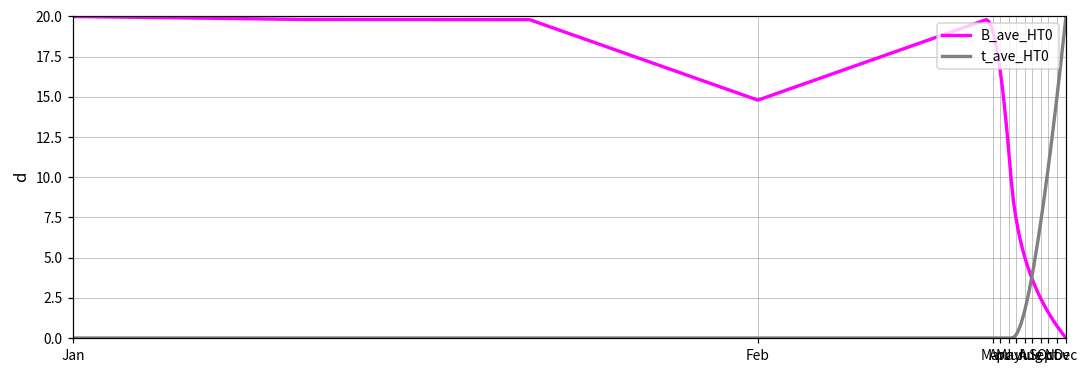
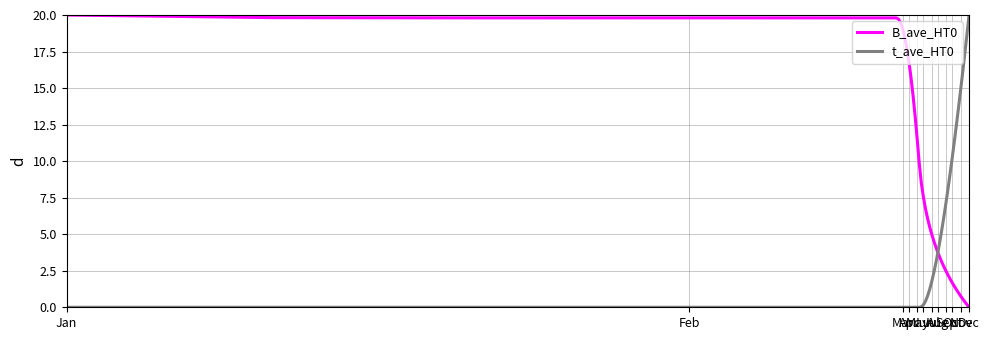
  {
    "B_ave_HT0": {
      "Jan": 20.0,
-     "Feb": 14.8
+     "Feb": 19.8
    },
    "t_ave_HT0": {
      "Jan": 0.0,
      "Feb": 0.0
    }
  }
